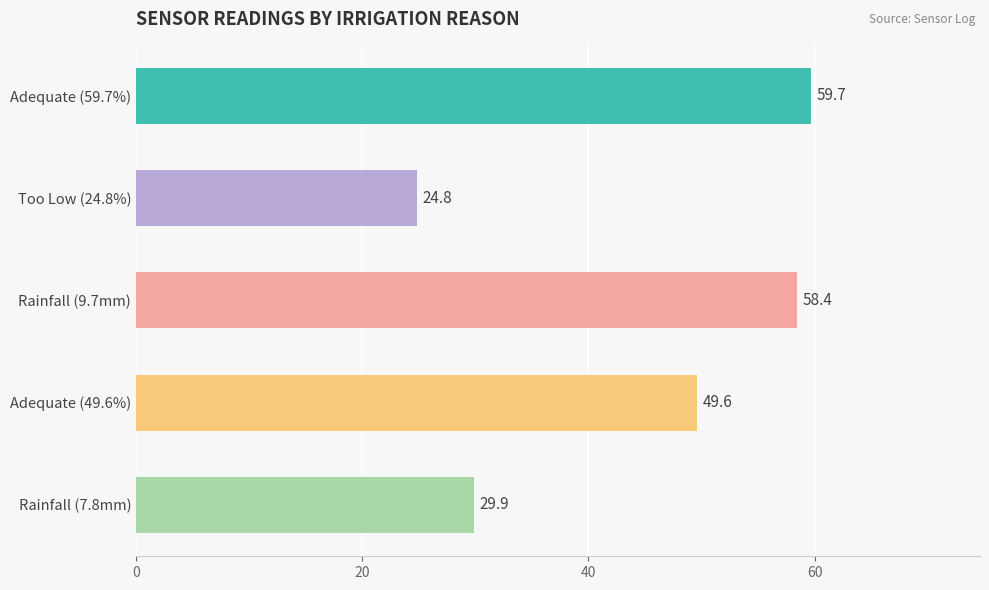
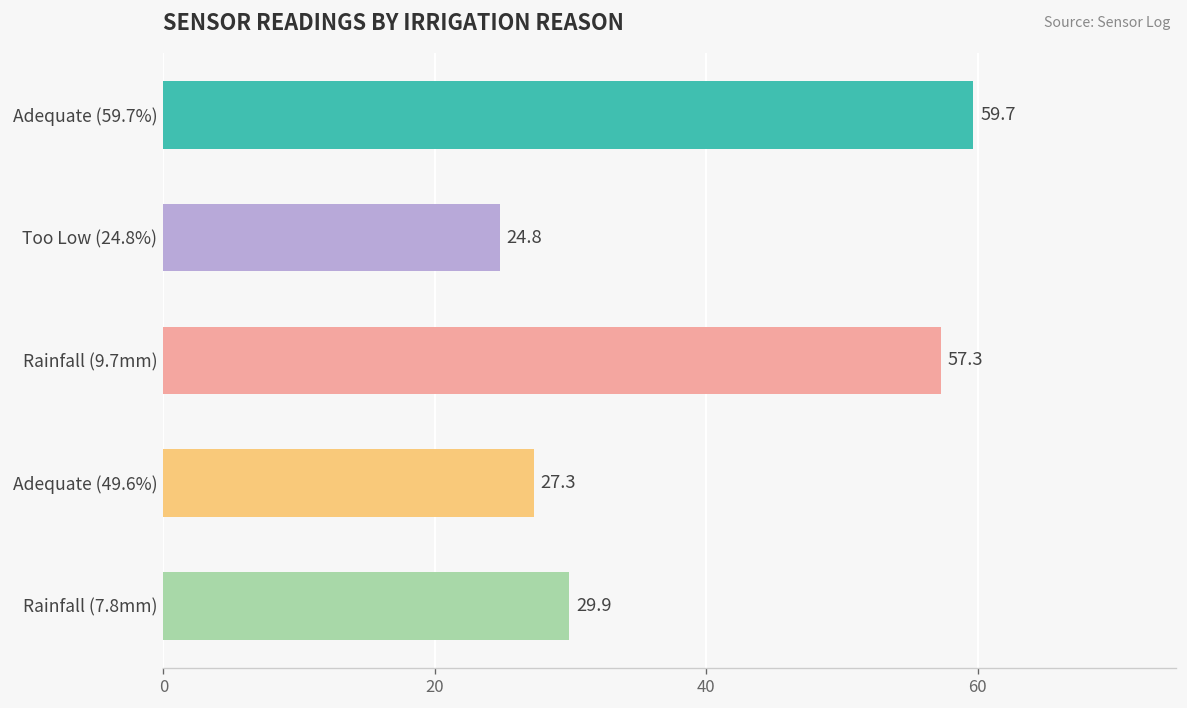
  {
    "Adequate (59.7%)": 59.7,
    "Too Low (24.8%)": 24.8,
-   "Rainfall (9.7mm)": 58.4,
-   "Adequate (49.6%)": 49.6,
+   "Rainfall (9.7mm)": 57.3,
+   "Adequate (49.6%)": 27.3,
    "Rainfall (7.8mm)": 29.9
  }
